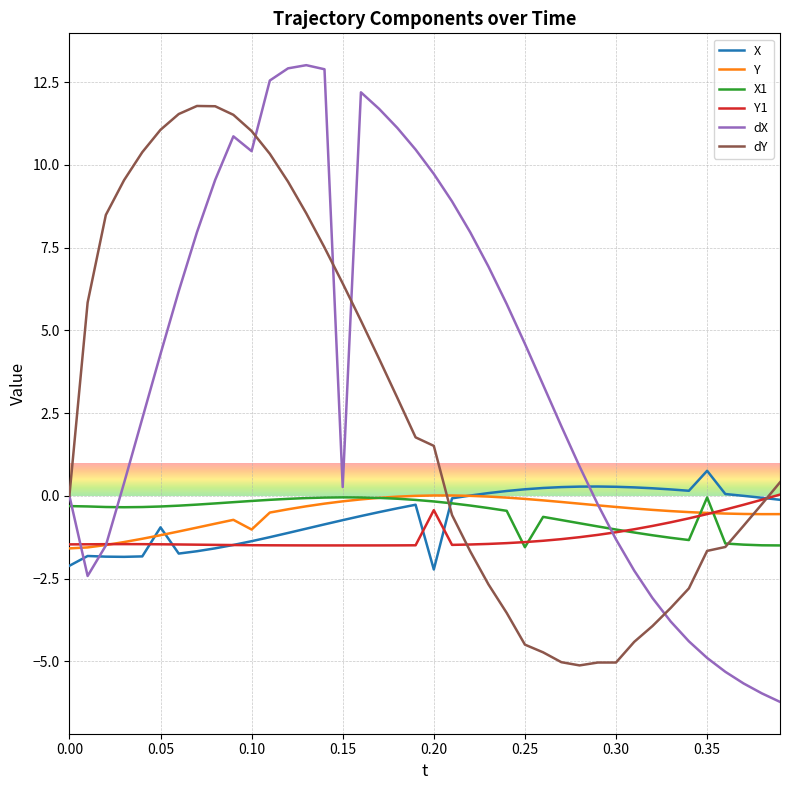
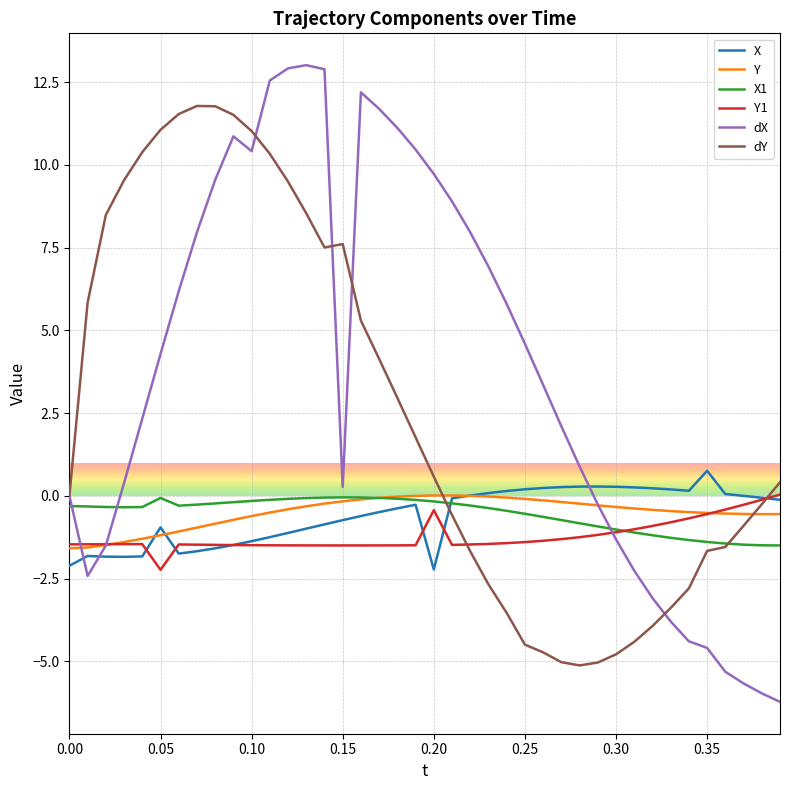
  {
    "X": {
      "0.00": -2.1,
      "0.05": -1.0,
      "0.10": -1.4,
      "0.15": -0.7,
      "0.20": -2.2,
      "0.25": 0.2,
      "0.30": 0.3,
      "0.35": 0.8
    },
    "Y": {
      "0.00": -1.6,
      "0.05": -1.2,
-     "0.10": -1.0,
+     "0.10": -0.6,
      "0.15": -0.2,
      "0.20": 0.0,
      "0.25": -0.1,
      "0.30": -0.3
    },
    "X1": {
      "0.00": -0.3,
-     "0.05": -0.3,
+     "0.05": -0.1,
      "0.10": -0.2,
      "0.15": 0.0,
      "0.20": -0.2,
-     "0.25": -1.6,
+     "0.25": -0.5,
      "0.30": -1.0,
-     "0.35": 0.0
+     "0.35": -1.4
    },
    "Y1": {
      "0.00": -1.5,
-     "0.05": -1.5,
+     "0.05": -2.2,
      "0.10": -1.5,
      "0.15": -1.5,
      "0.20": -0.4,
      "0.25": -1.4,
      "0.30": -1.1
    },
    "dX": {
      "0.05": 4.3,
      "0.10": 10.4,
      "0.15": 0.3,
      "0.20": 9.7,
      "0.25": 4.6,
      "0.30": -1.3,
-     "0.35": -4.9
+     "0.35": -4.6
    },
    "dY": {
      "0.05": 11.1,
      "0.10": 11.0,
-     "0.15": 6.4,
-     "0.20": 1.5,
+     "0.15": 7.6,
+     "0.20": 0.6,
      "0.25": -4.5,
-     "0.30": -5.0,
+     "0.30": -4.8,
      "0.35": -1.7
    }
  }
